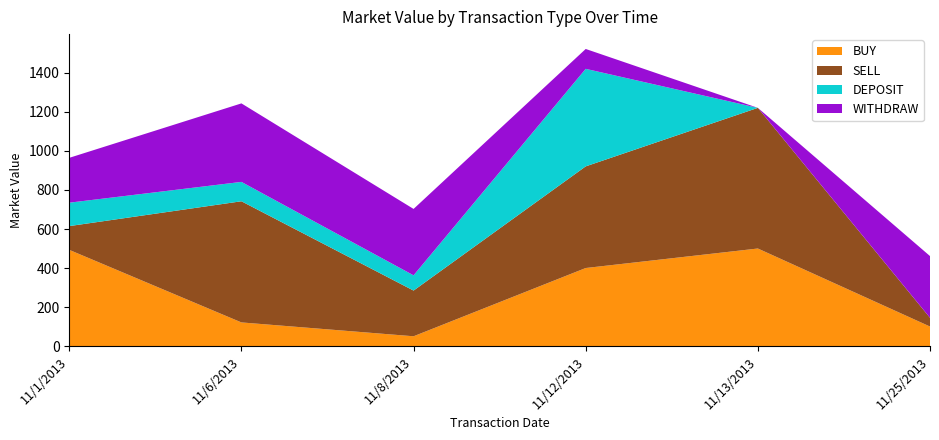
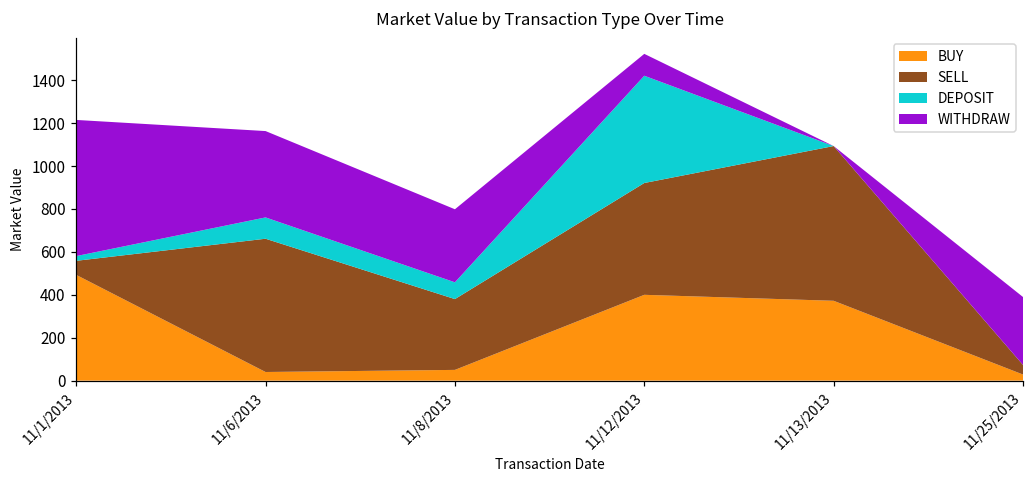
  {
    "BUY": {
      "11/1/2013": 490,
-     "11/6/2013": 120,
+     "11/6/2013": 40,
      "11/8/2013": 50,
      "11/12/2013": 400,
-     "11/13/2013": 500,
-     "11/25/2013": 100
+     "11/13/2013": 370,
+     "11/25/2013": 30
    },
    "SELL": {
-     "11/1/2013": 120,
+     "11/1/2013": 70,
      "11/6/2013": 620,
-     "11/8/2013": 230,
+     "11/8/2013": 330,
      "11/12/2013": 520
    },
    "DEPOSIT": {
-     "11/1/2013": 120,
+     "11/1/2013": 20,
      "11/6/2013": 100,
      "11/8/2013": 80,
      "11/12/2013": 500
    },
    "WITHDRAW": {
-     "11/1/2013": 230,
+     "11/1/2013": 630,
      "11/6/2013": 400,
      "11/8/2013": 340,
      "11/12/2013": 100,
      "11/25/2013": 320
    }
  }
